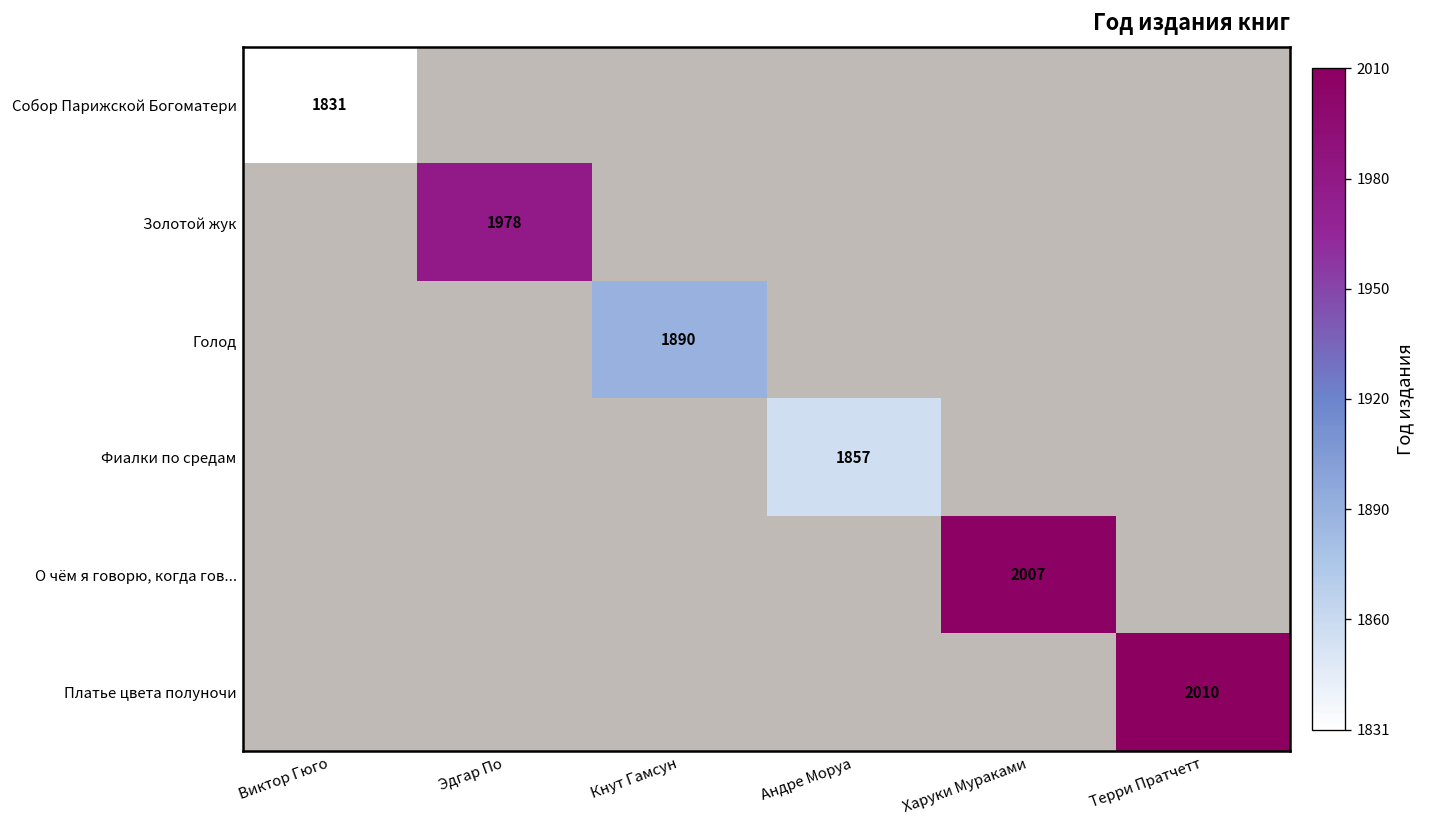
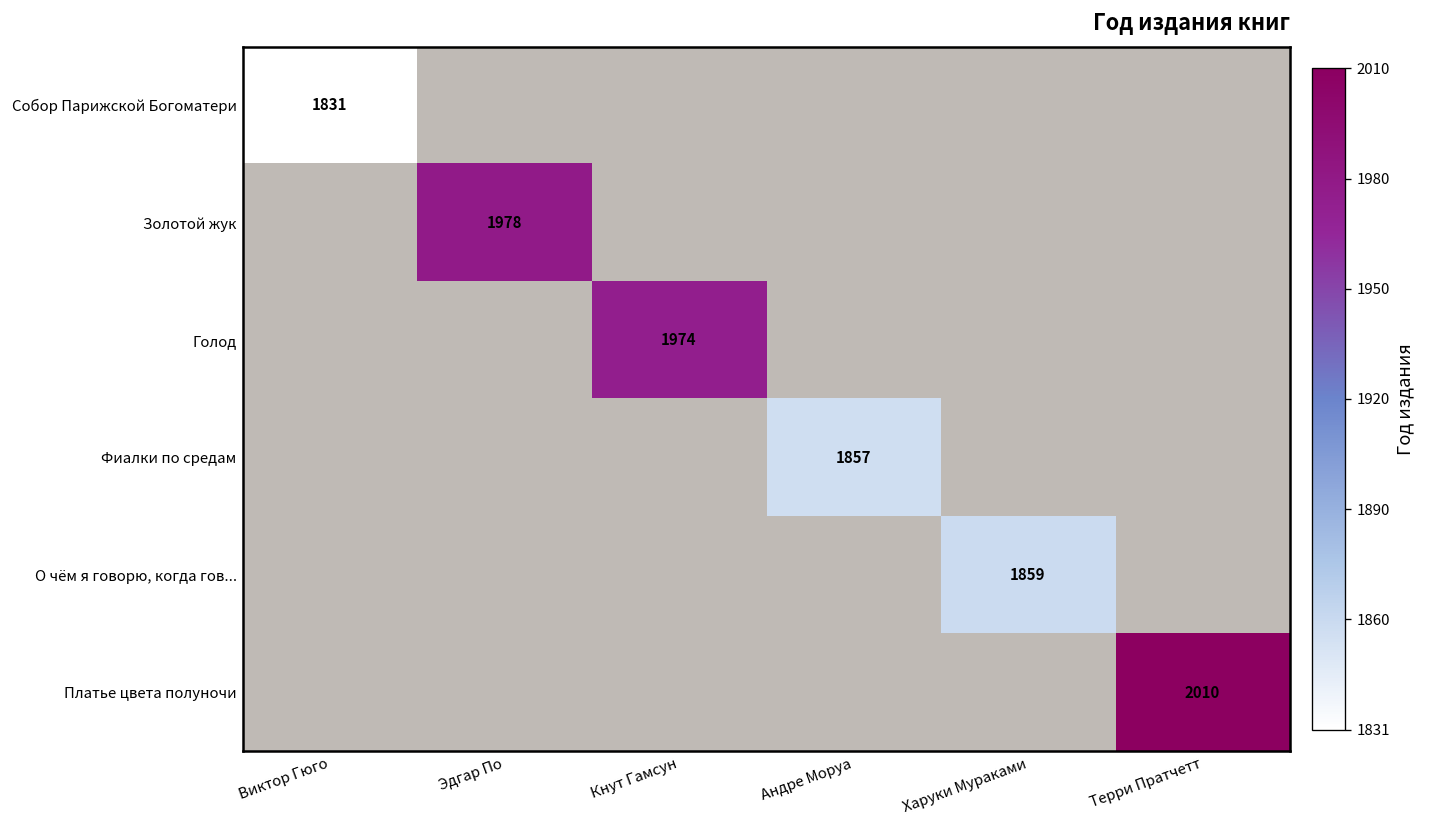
  {
    "Собор Парижской Богоматери": {
      "Виктор Гюго": 1831
    },
    "Золотой жук": {
      "Эдгар По": 1978
    },
    "Голод": {
-     "Кнут Гамсун": 1890
+     "Кнут Гамсун": 1974
    },
    "Фиалки по средам": {
      "Андре Моруа": 1857
    },
    "О чём я говорю, когда гов...": {
-     "Харуки Мураками": 2007
+     "Харуки Мураками": 1859
    },
    "Платье цвета полуночи": {
      "Терри Пратчетт": 2010
    }
  }
